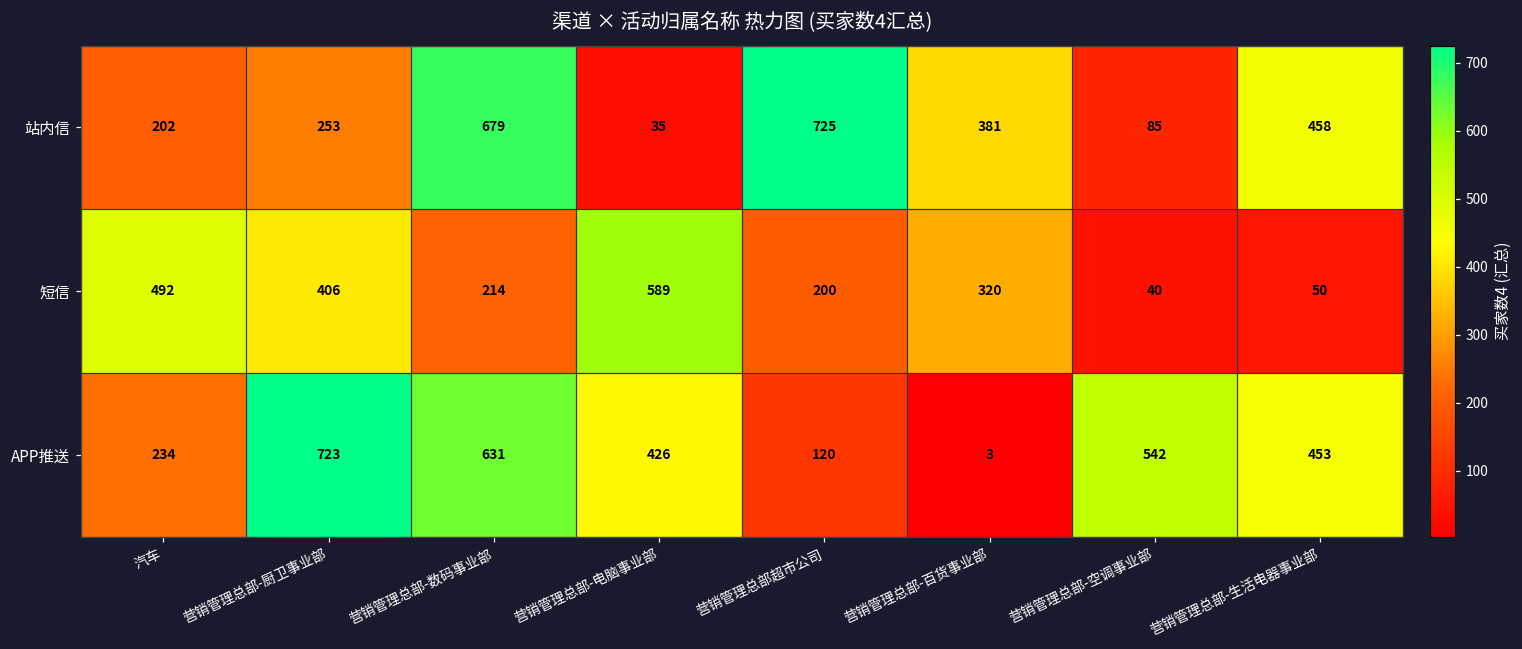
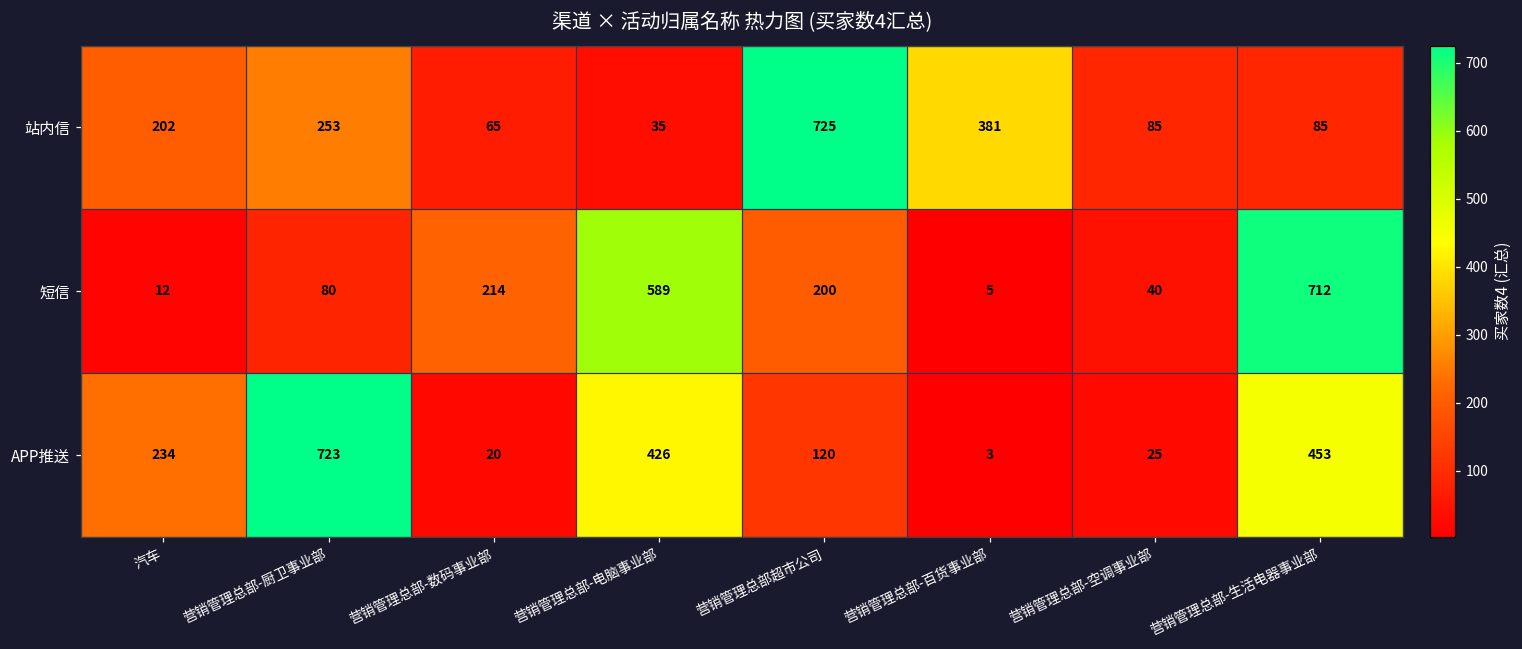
  {
    "站内信": {
      "汽车": 202,
      "营销管理总部-厨卫事业部": 253,
-     "营销管理总部-数码事业部": 679,
+     "营销管理总部-数码事业部": 65,
      "营销管理总部-电脑事业部": 35,
      "营销管理总部超市公司": 725,
      "营销管理总部-百货事业部": 381,
      "营销管理总部-空调事业部": 85,
-     "营销管理总部-生活电器事业部": 458
+     "营销管理总部-生活电器事业部": 85
    },
    "短信": {
-     "汽车": 492,
-     "营销管理总部-厨卫事业部": 406,
+     "汽车": 12,
+     "营销管理总部-厨卫事业部": 80,
      "营销管理总部-数码事业部": 214,
      "营销管理总部-电脑事业部": 589,
      "营销管理总部超市公司": 200,
-     "营销管理总部-百货事业部": 320,
+     "营销管理总部-百货事业部": 5,
      "营销管理总部-空调事业部": 40,
-     "营销管理总部-生活电器事业部": 50
+     "营销管理总部-生活电器事业部": 712
    },
    "APP推送": {
      "汽车": 234,
      "营销管理总部-厨卫事业部": 723,
-     "营销管理总部-数码事业部": 631,
+     "营销管理总部-数码事业部": 20,
      "营销管理总部-电脑事业部": 426,
      "营销管理总部超市公司": 120,
      "营销管理总部-百货事业部": 3,
-     "营销管理总部-空调事业部": 542,
+     "营销管理总部-空调事业部": 25,
      "营销管理总部-生活电器事业部": 453
    }
  }
